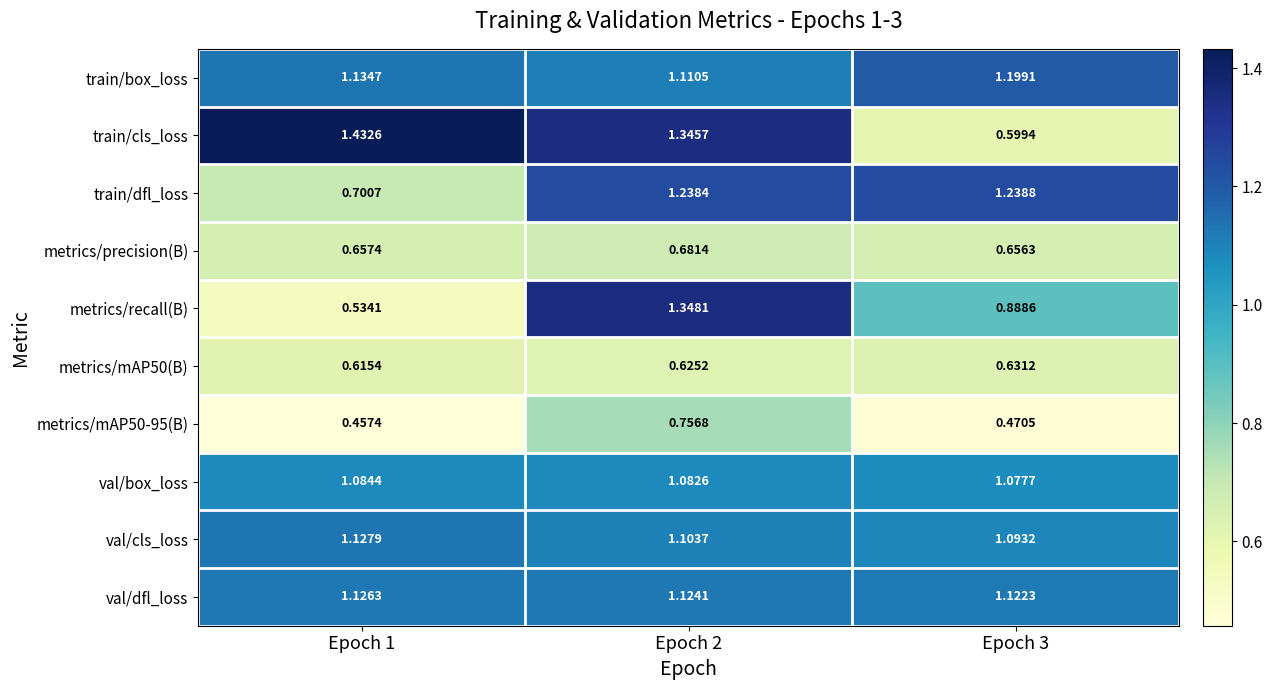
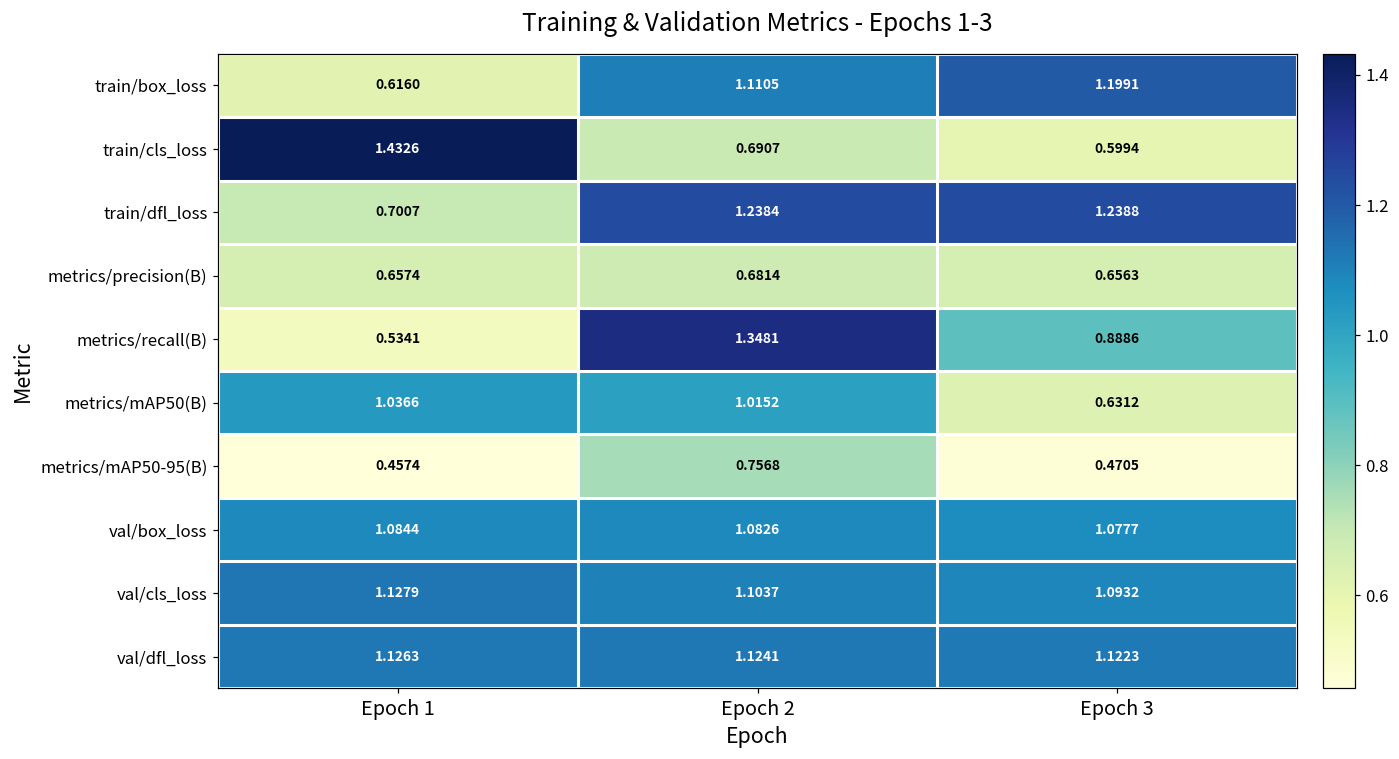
  {
    "train/box_loss": {
-     "Epoch 1": 1.1347,
+     "Epoch 1": 0.6160,
      "Epoch 2": 1.1105,
      "Epoch 3": 1.1991
    },
    "train/cls_loss": {
      "Epoch 1": 1.4326,
-     "Epoch 2": 1.3457,
+     "Epoch 2": 0.6907,
      "Epoch 3": 0.5994
    },
    "train/dfl_loss": {
      "Epoch 1": 0.7007,
      "Epoch 2": 1.2384,
      "Epoch 3": 1.2388
    },
    "metrics/precision(B)": {
      "Epoch 1": 0.6574,
      "Epoch 2": 0.6814,
      "Epoch 3": 0.6563
    },
    "metrics/recall(B)": {
      "Epoch 1": 0.5341,
      "Epoch 2": 1.3481,
      "Epoch 3": 0.8886
    },
    "metrics/mAP50(B)": {
-     "Epoch 1": 0.6154,
-     "Epoch 2": 0.6252,
+     "Epoch 1": 1.0366,
+     "Epoch 2": 1.0152,
      "Epoch 3": 0.6312
    },
    "metrics/mAP50-95(B)": {
      "Epoch 1": 0.4574,
      "Epoch 2": 0.7568,
      "Epoch 3": 0.4705
    },
    "val/box_loss": {
      "Epoch 1": 1.0844,
      "Epoch 2": 1.0826,
      "Epoch 3": 1.0777
    },
    "val/cls_loss": {
      "Epoch 1": 1.1279,
      "Epoch 2": 1.1037,
      "Epoch 3": 1.0932
    },
    "val/dfl_loss": {
      "Epoch 1": 1.1263,
      "Epoch 2": 1.1241,
      "Epoch 3": 1.1223
    }
  }
